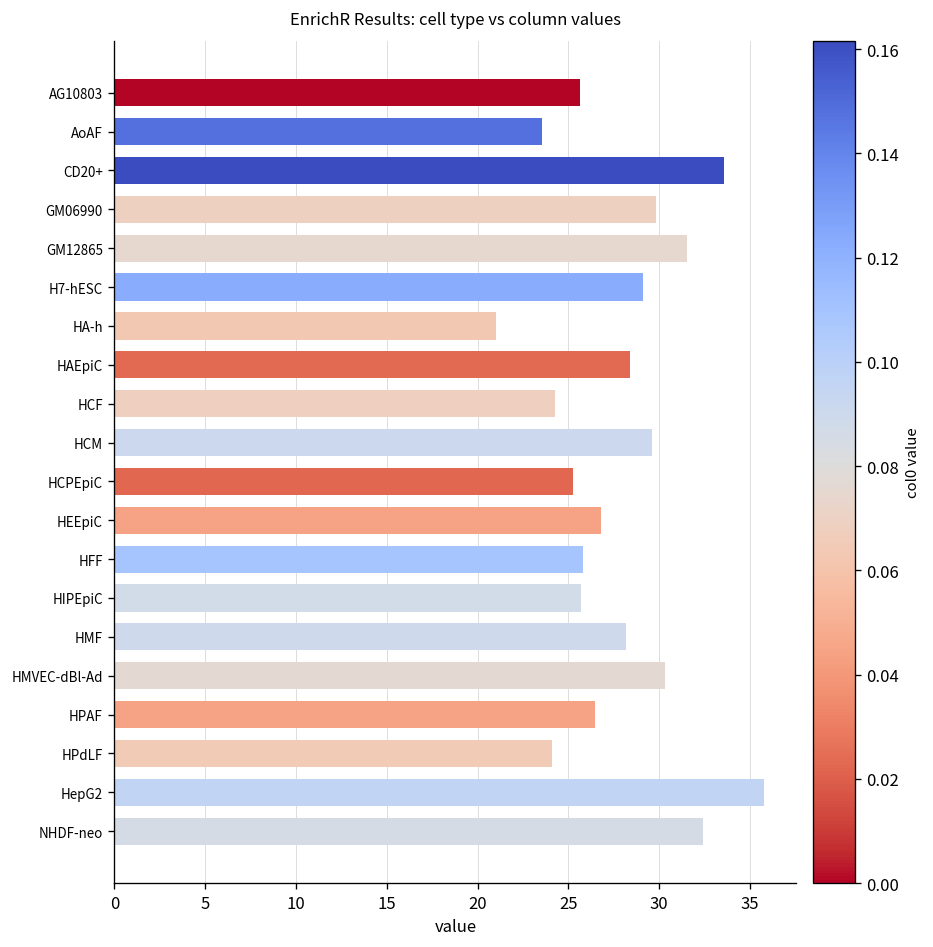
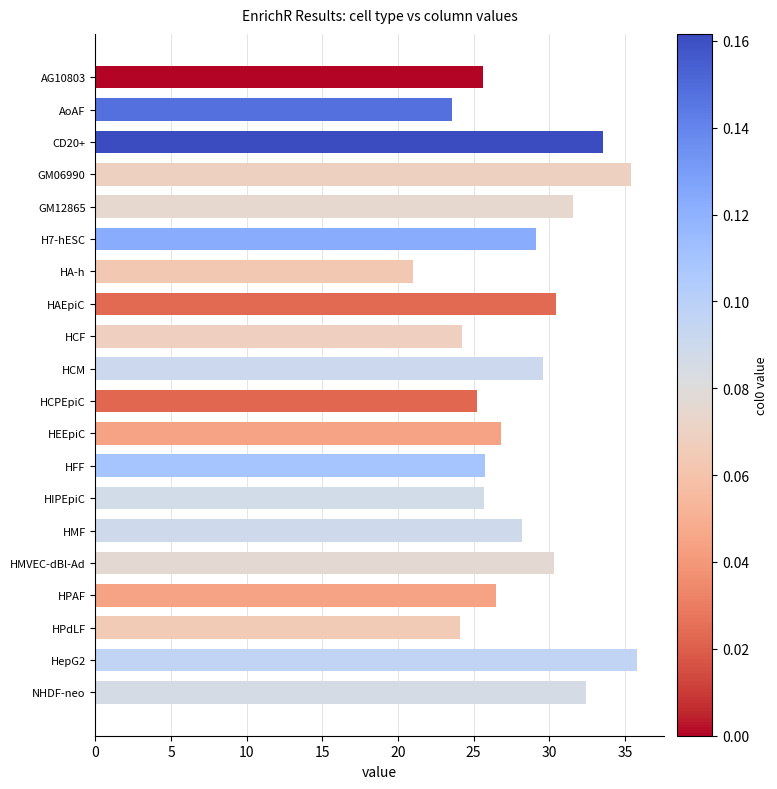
  {
    "AG10803": 25.6,
    "AoAF": 23.6,
    "CD20+": 33.6,
-   "GM06990": 29.8,
+   "GM06990": 35.4,
    "GM12865": 31.5,
    "H7-hESC": 29.1,
    "HA-h": 21.0,
-   "HAEpiC": 28.4,
+   "HAEpiC": 30.4,
    "HCF": 24.2,
    "HCM": 29.6,
    "HCPEpiC": 25.2,
    "HEEpiC": 26.8,
    "HFF": 25.8,
    "HIPEpiC": 25.7,
    "HMF": 28.2,
    "HMVEC-dBl-Ad": 30.3,
    "HPAF": 26.5,
    "HPdLF": 24.1,
    "HepG2": 35.8,
    "NHDF-neo": 32.4
  }
